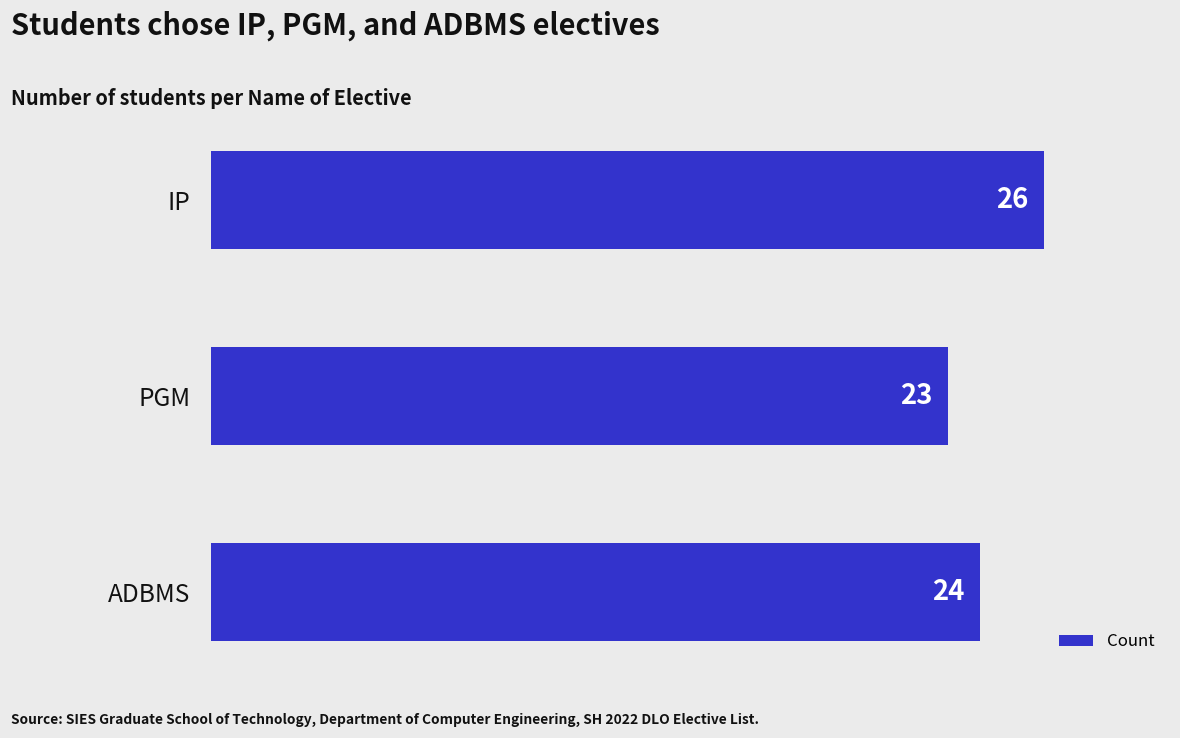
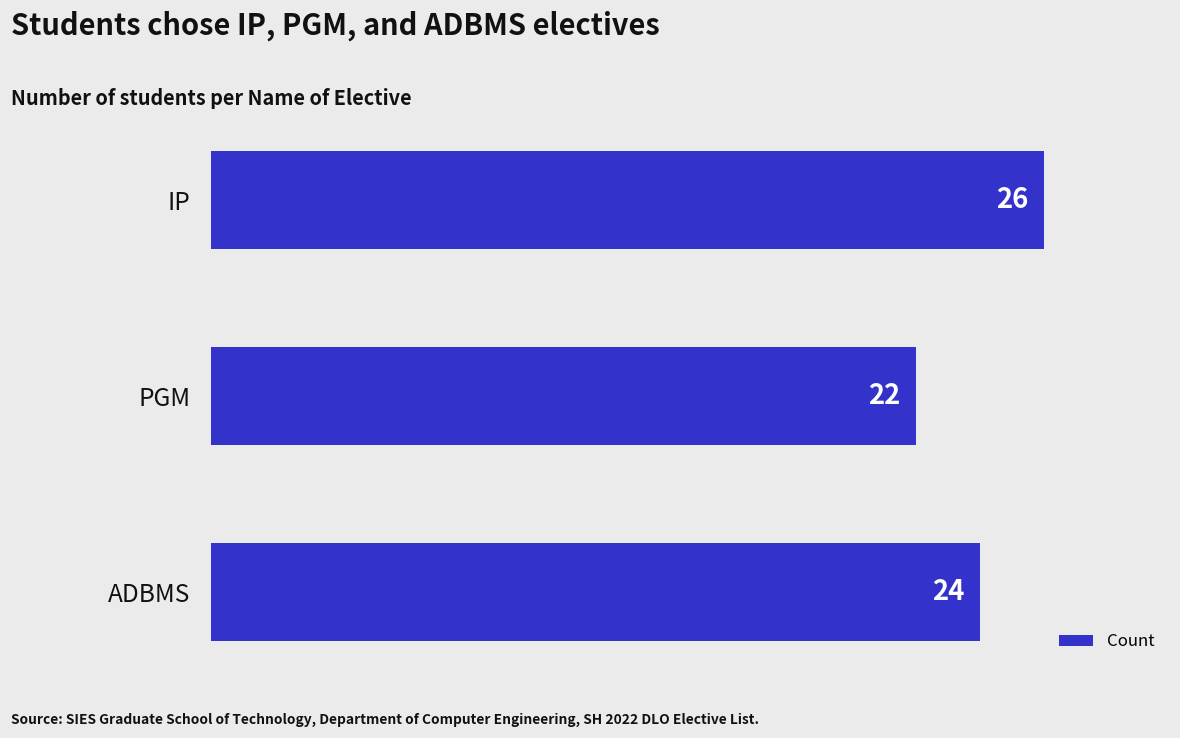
  {
    "IP": 26,
-   "PGM": 23,
+   "PGM": 22,
    "ADBMS": 24
  }
